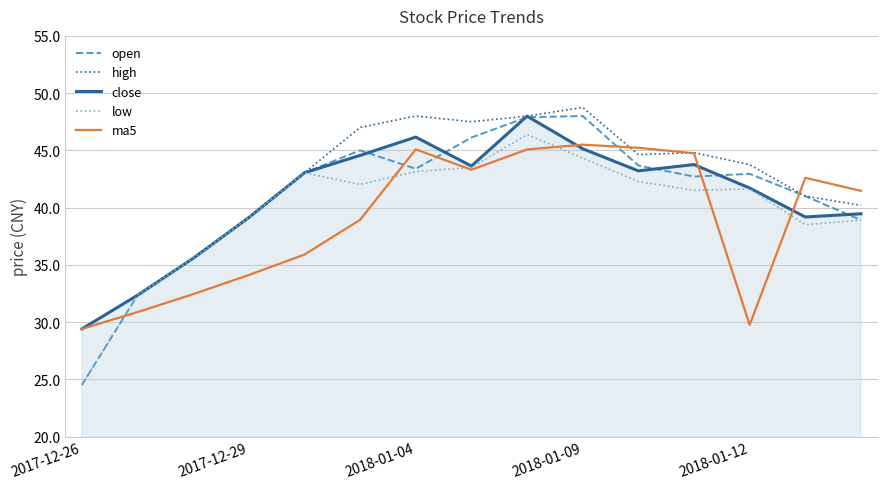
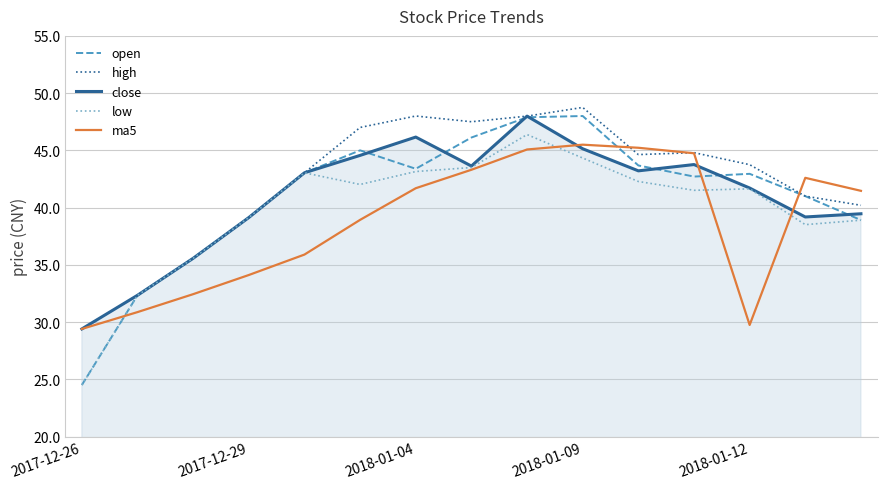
  {
    "ma5": {
      "2017-12-29": 34.1,
-     "2018-01-04": 45.1,
+     "2018-01-04": 41.7,
      "2018-01-09": 45.5,
      "2018-01-12": 29.7
    }
  }
